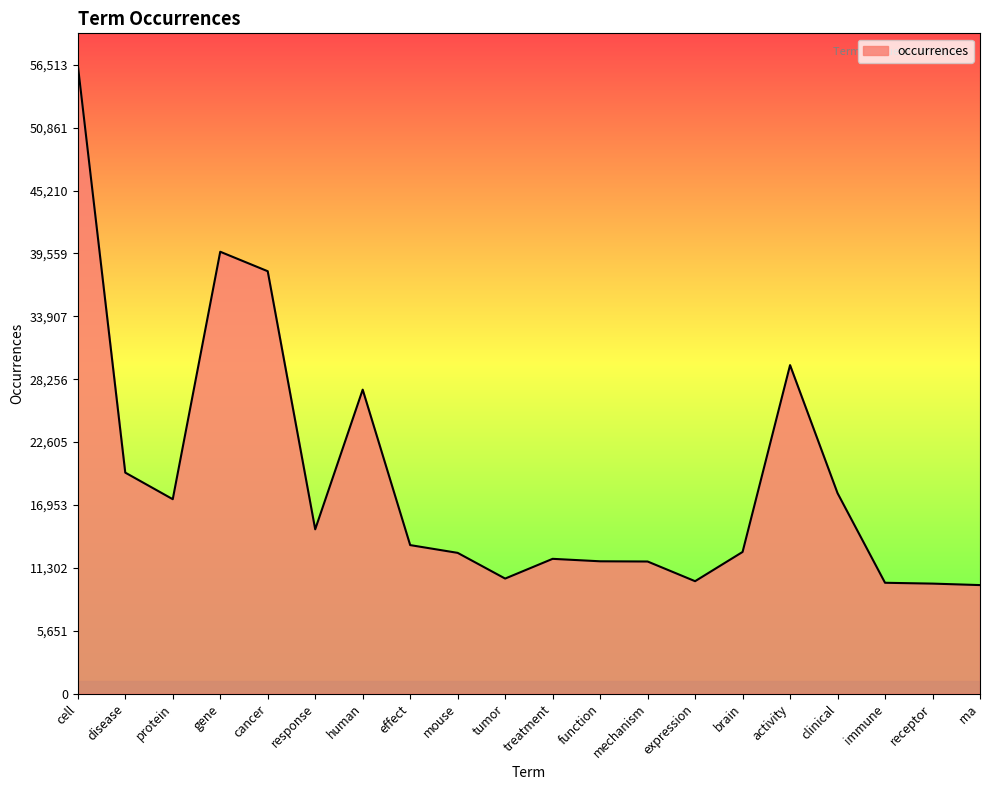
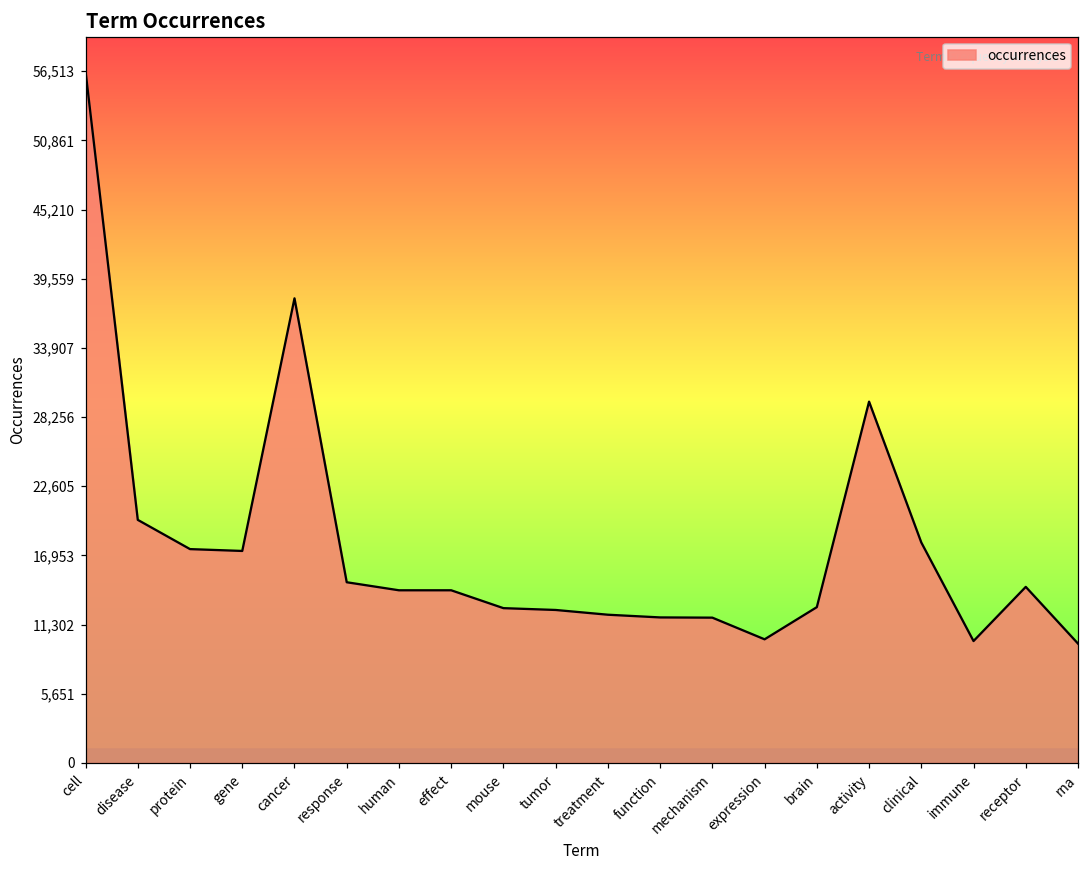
  {
    "cell": "56,500",
    "disease": "19,900",
    "protein": "17,500",
-   "gene": "39,700",
+   "gene": "17,300",
    "cancer": "38,000",
    "response": "14,800",
-   "human": "27,300",
-   "effect": "13,300",
+   "human": "14,100",
+   "effect": "14,100",
    "mouse": "12,700",
-   "tumor": "10,300",
+   "tumor": "12,500",
    "treatment": "12,100",
    "function": "11,900",
    "mechanism": "11,900",
    "expression": "10,100",
    "brain": "12,700",
    "activity": "29,500",
    "clinical": "18,000",
    "immune": "10,000",
-   "receptor": "9,900",
+   "receptor": "14,400",
    "rna": "9,800"
  }
